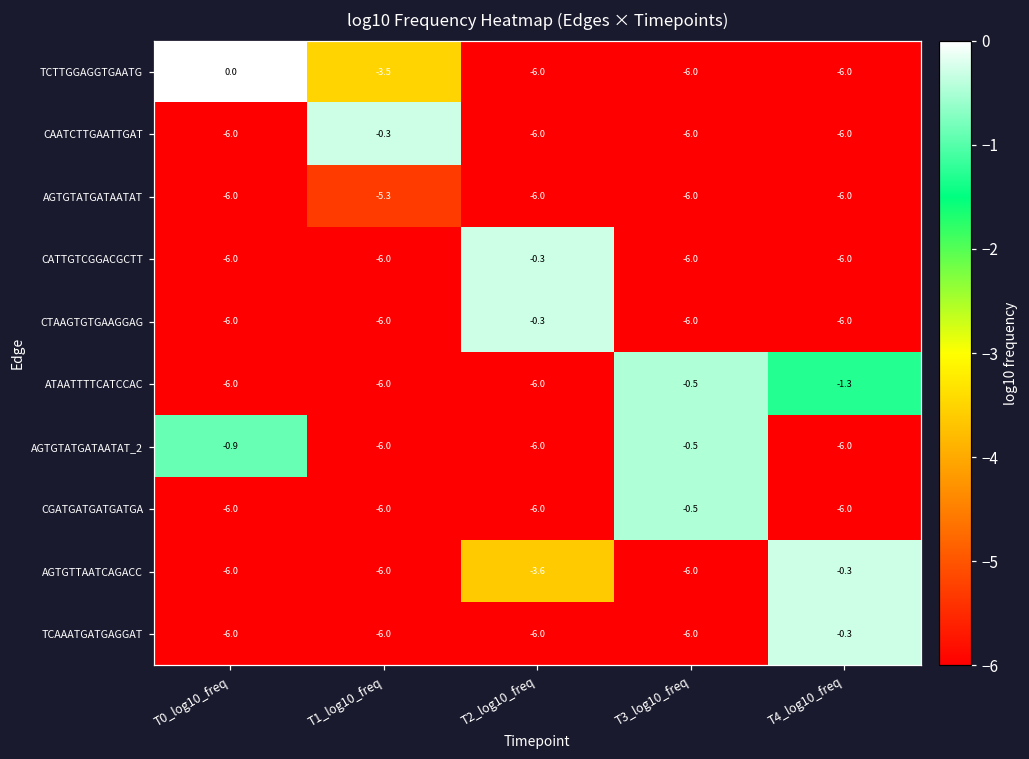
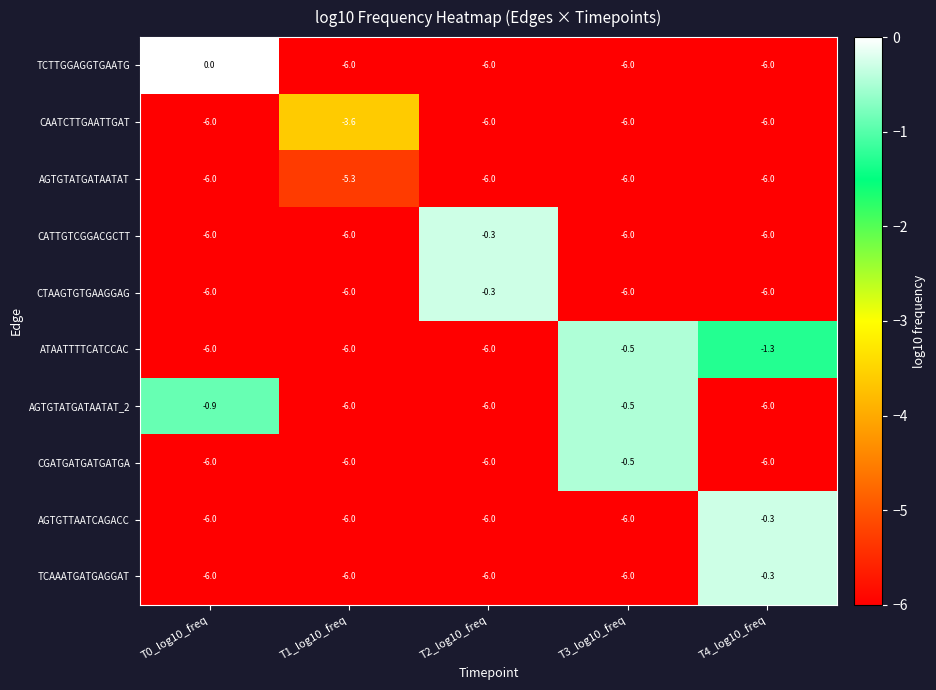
  {
    "TCTTGGAGGTGAATG": {
      "T0_log10_freq": 0.0,
-     "T1_log10_freq": -3.5,
+     "T1_log10_freq": -6.0,
      "T2_log10_freq": -6.0,
      "T3_log10_freq": -6.0,
      "T4_log10_freq": -6.0
    },
    "CAATCTTGAATTGAT": {
      "T0_log10_freq": -6.0,
-     "T1_log10_freq": -0.3,
+     "T1_log10_freq": -3.6,
      "T2_log10_freq": -6.0,
      "T3_log10_freq": -6.0,
      "T4_log10_freq": -6.0
    },
    "AGTGTATGATAATAT": {
      "T0_log10_freq": -6.0,
      "T1_log10_freq": -5.3,
      "T2_log10_freq": -6.0,
      "T3_log10_freq": -6.0,
      "T4_log10_freq": -6.0
    },
    "CATTGTCGGACGCTT": {
      "T0_log10_freq": -6.0,
      "T1_log10_freq": -6.0,
      "T2_log10_freq": -0.3,
      "T3_log10_freq": -6.0,
      "T4_log10_freq": -6.0
    },
    "CTAAGTGTGAAGGAG": {
      "T0_log10_freq": -6.0,
      "T1_log10_freq": -6.0,
      "T2_log10_freq": -0.3,
      "T3_log10_freq": -6.0,
      "T4_log10_freq": -6.0
    },
    "ATAATTTTCATCCAC": {
      "T0_log10_freq": -6.0,
      "T1_log10_freq": -6.0,
      "T2_log10_freq": -6.0,
      "T3_log10_freq": -0.5,
      "T4_log10_freq": -1.3
    },
    "AGTGTATGATAATAT_2": {
      "T0_log10_freq": -0.9,
      "T1_log10_freq": -6.0,
      "T2_log10_freq": -6.0,
      "T3_log10_freq": -0.5,
      "T4_log10_freq": -6.0
    },
    "CGATGATGATGATGA": {
      "T0_log10_freq": -6.0,
      "T1_log10_freq": -6.0,
      "T2_log10_freq": -6.0,
      "T3_log10_freq": -0.5,
      "T4_log10_freq": -6.0
    },
    "AGTGTTAATCAGACC": {
      "T0_log10_freq": -6.0,
      "T1_log10_freq": -6.0,
-     "T2_log10_freq": -3.6,
+     "T2_log10_freq": -6.0,
      "T3_log10_freq": -6.0,
      "T4_log10_freq": -0.3
    },
    "TCAAATGATGAGGAT": {
      "T0_log10_freq": -6.0,
      "T1_log10_freq": -6.0,
      "T2_log10_freq": -6.0,
      "T3_log10_freq": -6.0,
      "T4_log10_freq": -0.3
    }
  }
